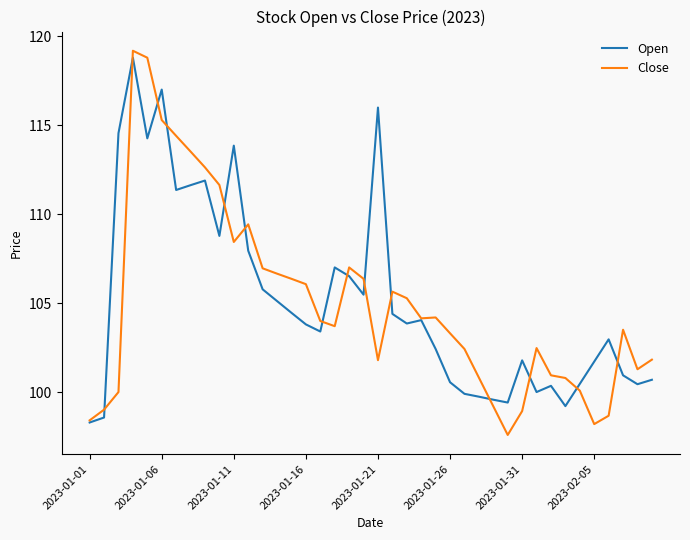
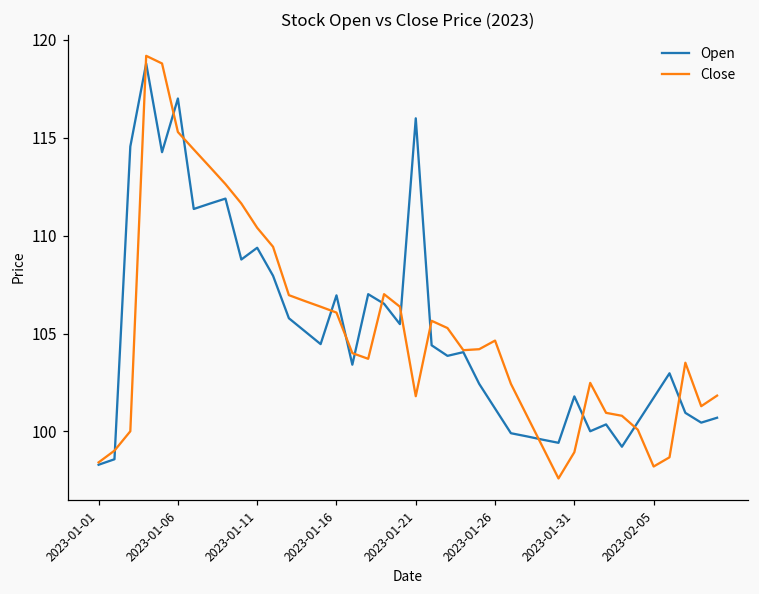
  {
    "Open": {
      "2023-01-06": 117.0,
-     "2023-01-11": 113.9,
-     "2023-01-16": 103.8,
+     "2023-01-11": 109.4,
+     "2023-01-16": 107.0,
      "2023-01-21": 116.0,
-     "2023-01-26": 100.6,
+     "2023-01-26": 101.2,
      "2023-01-31": 101.8,
      "2023-02-05": 101.7
    },
    "Close": {
      "2023-01-06": 115.3,
-     "2023-01-11": 108.4,
+     "2023-01-11": 110.4,
      "2023-01-16": 106.1,
      "2023-01-21": 101.8,
-     "2023-01-26": 103.3,
+     "2023-01-26": 104.6,
      "2023-01-31": 98.9,
      "2023-02-05": 98.2
    }
  }
